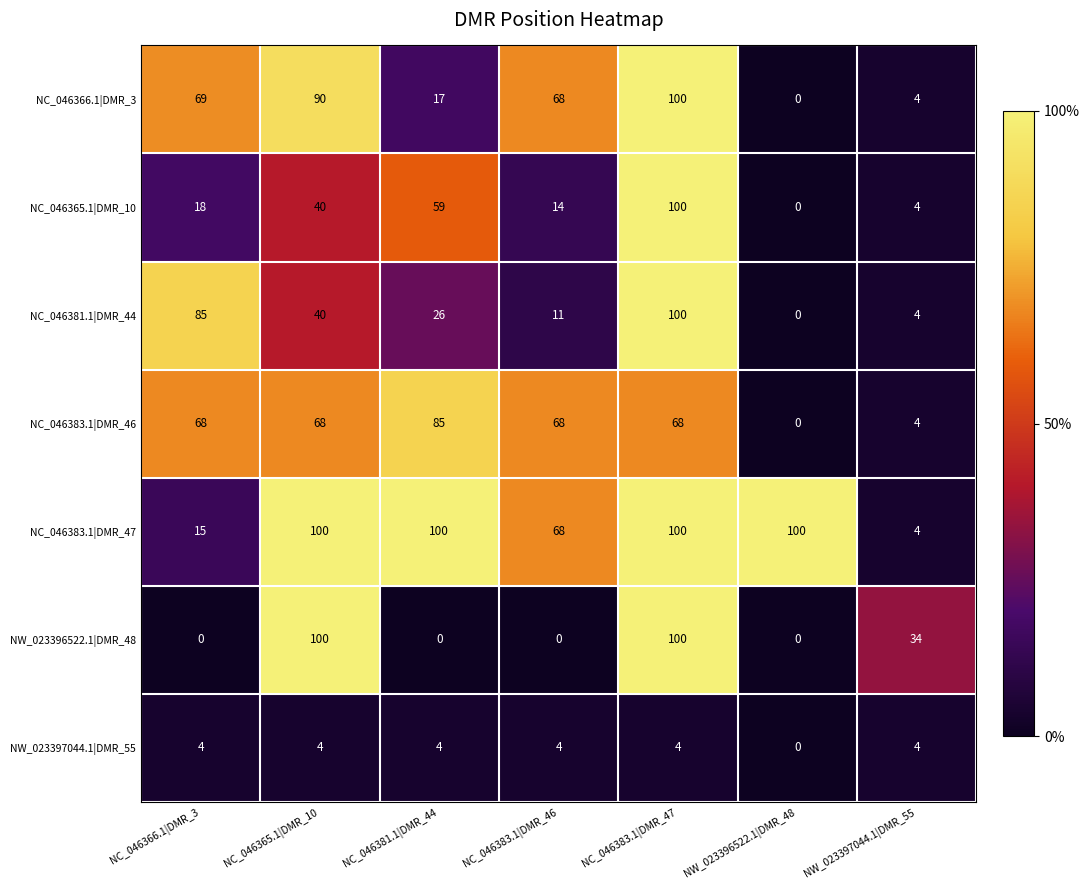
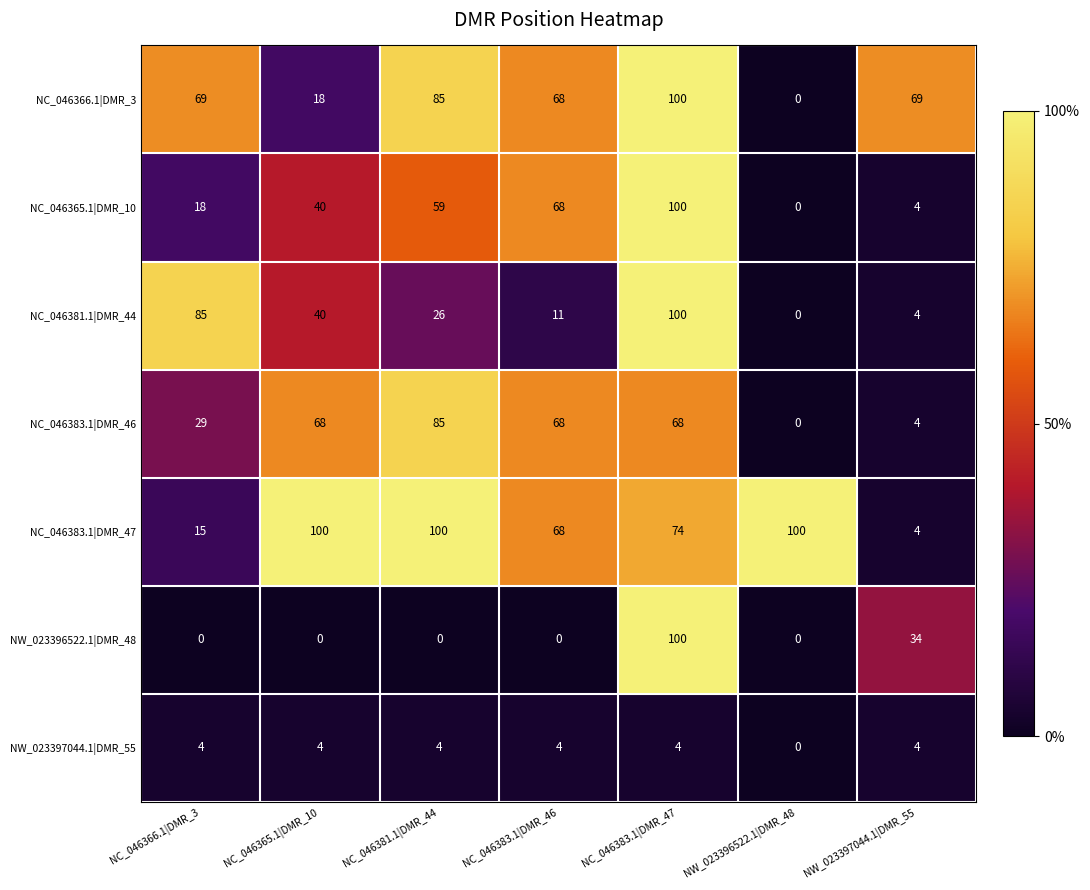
  {
    "NC_046366.1|DMR_3": {
      "NC_046366.1|DMR_3": 69,
-     "NC_046365.1|DMR_10": 90,
-     "NC_046381.1|DMR_44": 17,
+     "NC_046365.1|DMR_10": 18,
+     "NC_046381.1|DMR_44": 85,
      "NC_046383.1|DMR_46": 68,
      "NC_046383.1|DMR_47": 100,
      "NW_023396522.1|DMR_48": 0,
-     "NW_023397044.1|DMR_55": 4
+     "NW_023397044.1|DMR_55": 69
    },
    "NC_046365.1|DMR_10": {
      "NC_046366.1|DMR_3": 18,
      "NC_046365.1|DMR_10": 40,
      "NC_046381.1|DMR_44": 59,
-     "NC_046383.1|DMR_46": 14,
+     "NC_046383.1|DMR_46": 68,
      "NC_046383.1|DMR_47": 100,
      "NW_023396522.1|DMR_48": 0,
      "NW_023397044.1|DMR_55": 4
    },
    "NC_046381.1|DMR_44": {
      "NC_046366.1|DMR_3": 85,
      "NC_046365.1|DMR_10": 40,
      "NC_046381.1|DMR_44": 26,
      "NC_046383.1|DMR_46": 11,
      "NC_046383.1|DMR_47": 100,
      "NW_023396522.1|DMR_48": 0,
      "NW_023397044.1|DMR_55": 4
    },
    "NC_046383.1|DMR_46": {
-     "NC_046366.1|DMR_3": 68,
+     "NC_046366.1|DMR_3": 29,
      "NC_046365.1|DMR_10": 68,
      "NC_046381.1|DMR_44": 85,
      "NC_046383.1|DMR_46": 68,
      "NC_046383.1|DMR_47": 68,
      "NW_023396522.1|DMR_48": 0,
      "NW_023397044.1|DMR_55": 4
    },
    "NC_046383.1|DMR_47": {
      "NC_046366.1|DMR_3": 15,
      "NC_046365.1|DMR_10": 100,
      "NC_046381.1|DMR_44": 100,
      "NC_046383.1|DMR_46": 68,
-     "NC_046383.1|DMR_47": 100,
+     "NC_046383.1|DMR_47": 74,
      "NW_023396522.1|DMR_48": 100,
      "NW_023397044.1|DMR_55": 4
    },
    "NW_023396522.1|DMR_48": {
      "NC_046366.1|DMR_3": 0,
-     "NC_046365.1|DMR_10": 100,
+     "NC_046365.1|DMR_10": 0,
      "NC_046381.1|DMR_44": 0,
      "NC_046383.1|DMR_46": 0,
      "NC_046383.1|DMR_47": 100,
      "NW_023396522.1|DMR_48": 0,
      "NW_023397044.1|DMR_55": 34
    },
    "NW_023397044.1|DMR_55": {
      "NC_046366.1|DMR_3": 4,
      "NC_046365.1|DMR_10": 4,
      "NC_046381.1|DMR_44": 4,
      "NC_046383.1|DMR_46": 4,
      "NC_046383.1|DMR_47": 4,
      "NW_023396522.1|DMR_48": 0,
      "NW_023397044.1|DMR_55": 4
    }
  }
